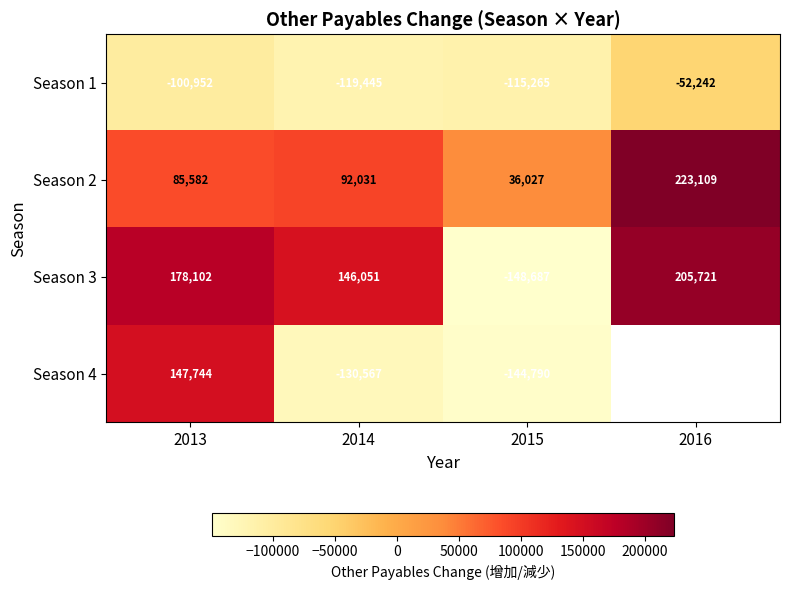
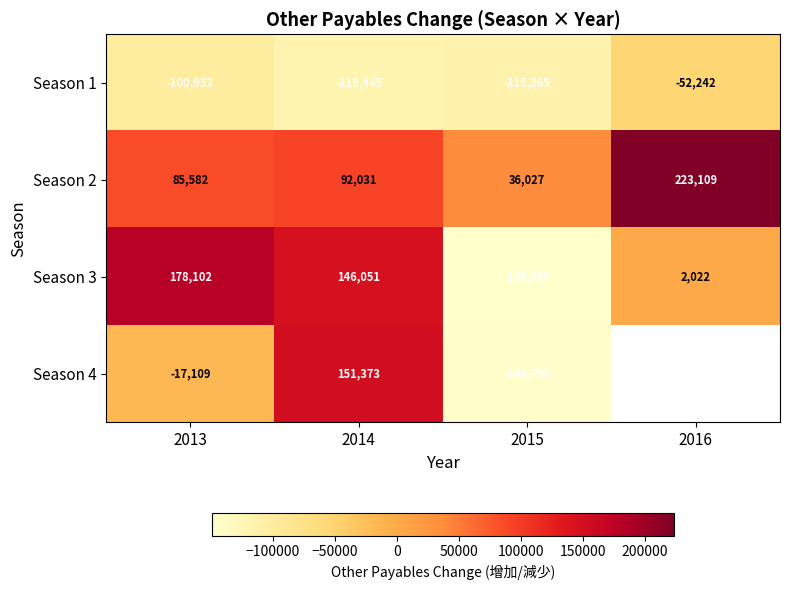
  {
    "Season 1": {
      "2013": "-100,952",
      "2014": "-119,445",
      "2015": "-115,265",
      "2016": "-52,242"
    },
    "Season 2": {
      "2013": "85,582",
      "2014": "92,031",
      "2015": "36,027",
      "2016": "223,109"
    },
    "Season 3": {
      "2013": "178,102",
      "2014": "146,051",
      "2015": "-148,687",
-     "2016": "205,721"
+     "2016": "2,022"
    },
    "Season 4": {
-     "2013": "147,744",
-     "2014": "-130,567",
+     "2013": "-17,109",
+     "2014": "151,373",
      "2015": "-144,790"
    }
  }
